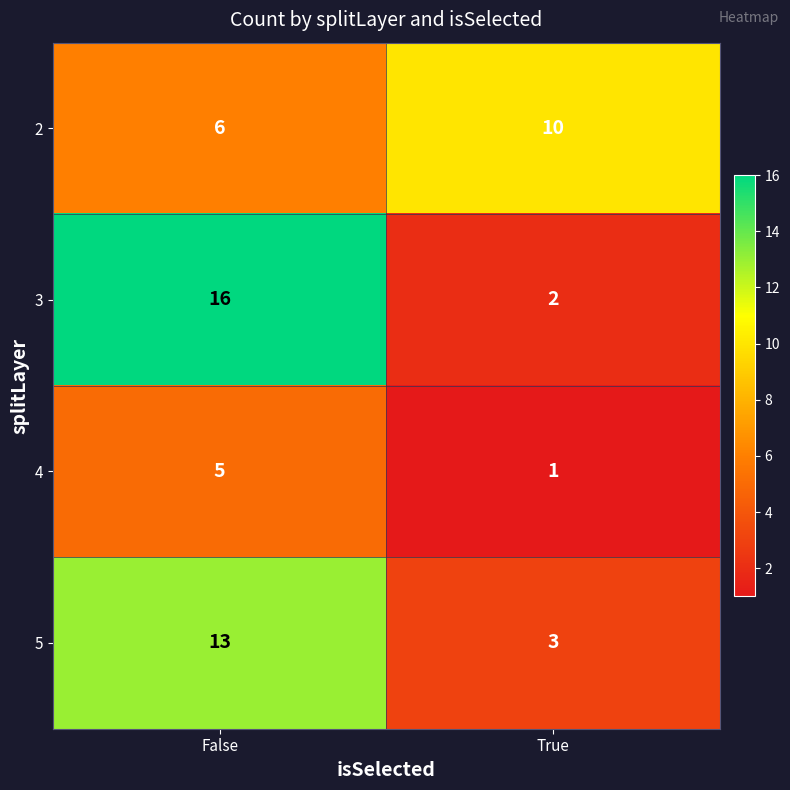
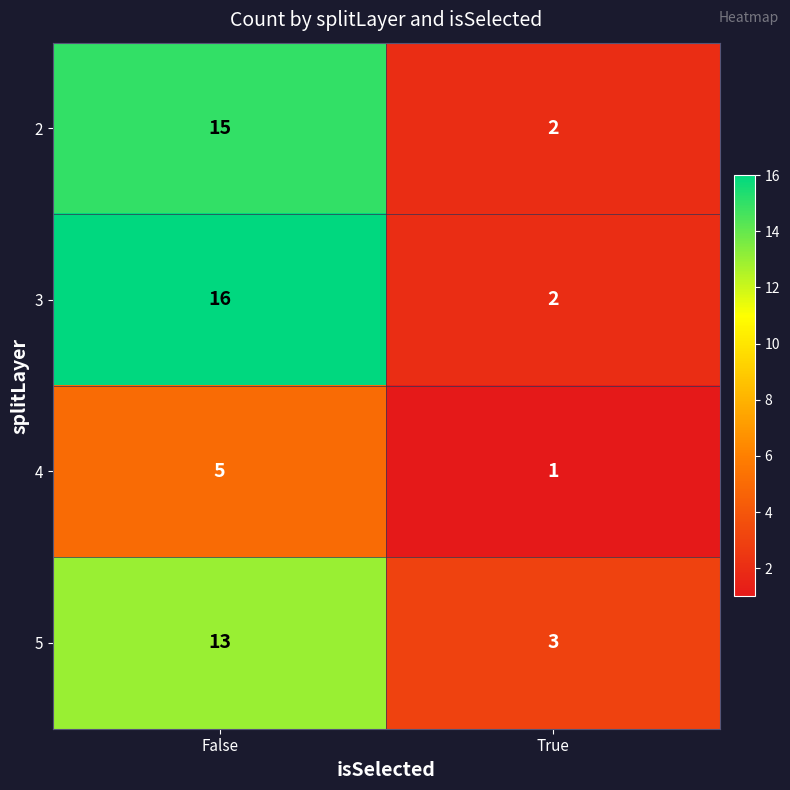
  {
    "2": {
-     "False": 6,
-     "True": 10
+     "False": 15,
+     "True": 2
    },
    "3": {
      "False": 16,
      "True": 2
    },
    "4": {
      "False": 5,
      "True": 1
    },
    "5": {
      "False": 13,
      "True": 3
    }
  }
